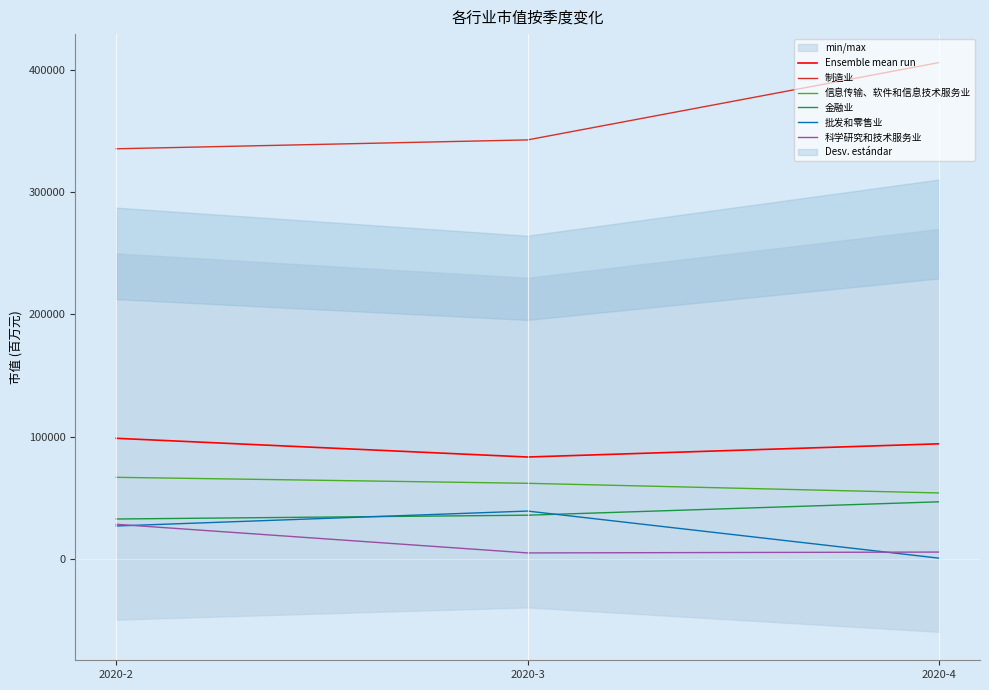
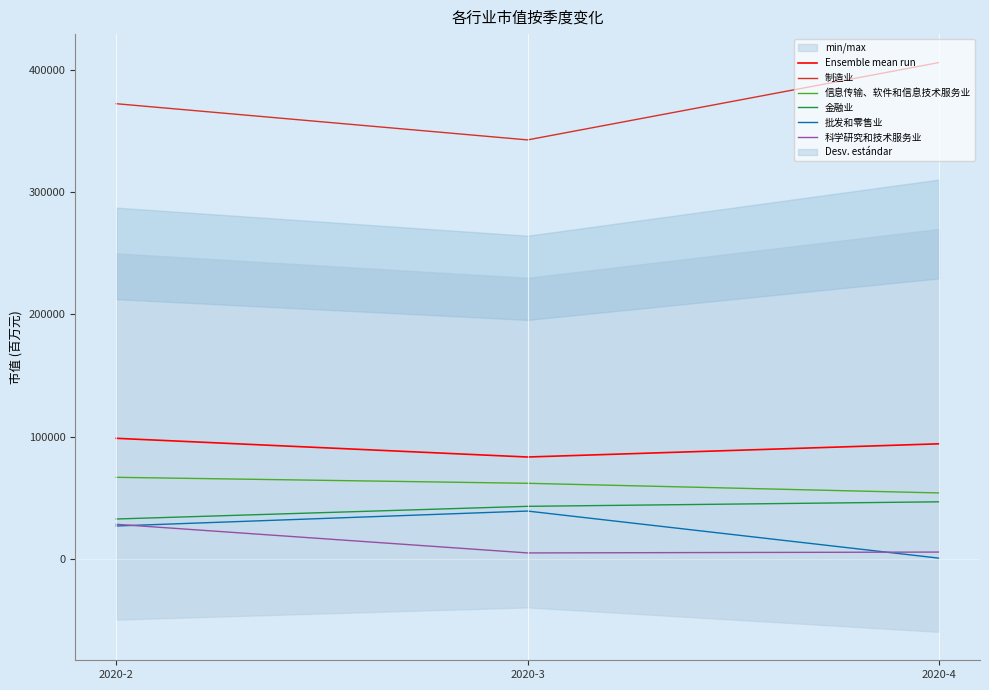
  {
    "Ensemble mean run": {
      "2020-2": 99000,
      "2020-3": 83000,
      "2020-4": 94000
    },
    "制造业": {
-     "2020-2": 336000,
+     "2020-2": 373000,
      "2020-3": 343000
    },
    "信息传输、软件和信息技术服务业": {
      "2020-2": 67000,
      "2020-3": 62000,
      "2020-4": 54000
    },
    "金融业": {
      "2020-2": 32000,
-     "2020-3": 36000,
+     "2020-3": 43000,
      "2020-4": 47000
    },
    "批发和零售业": {
      "2020-3": 39000,
      "2020-4": 0
    },
    "科学研究和技术服务业": {
      "2020-3": 5000,
      "2020-4": 5000
    }
  }
